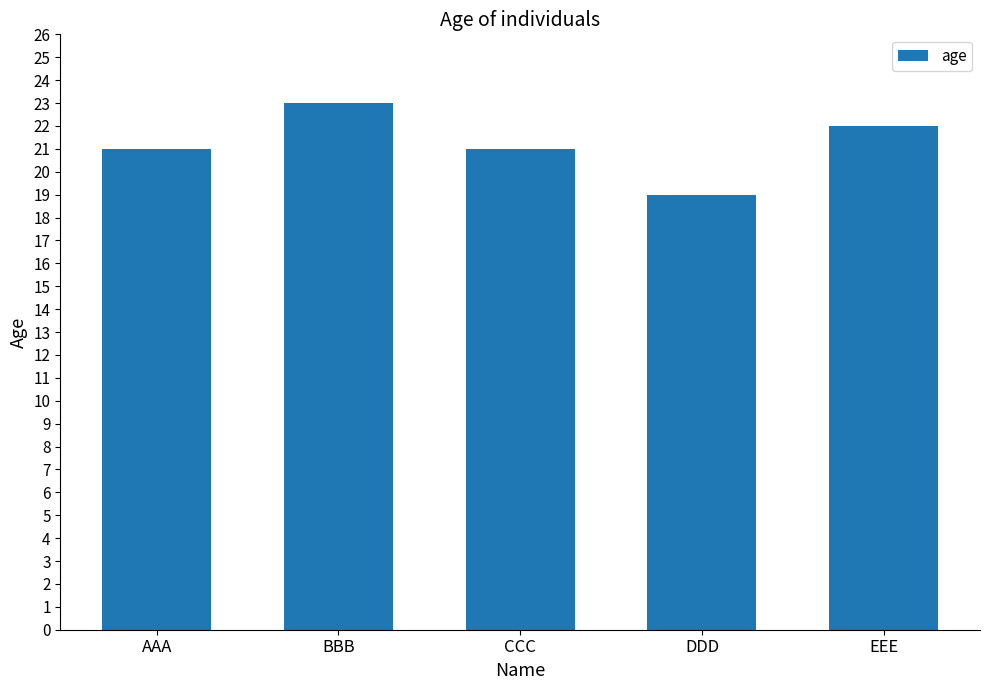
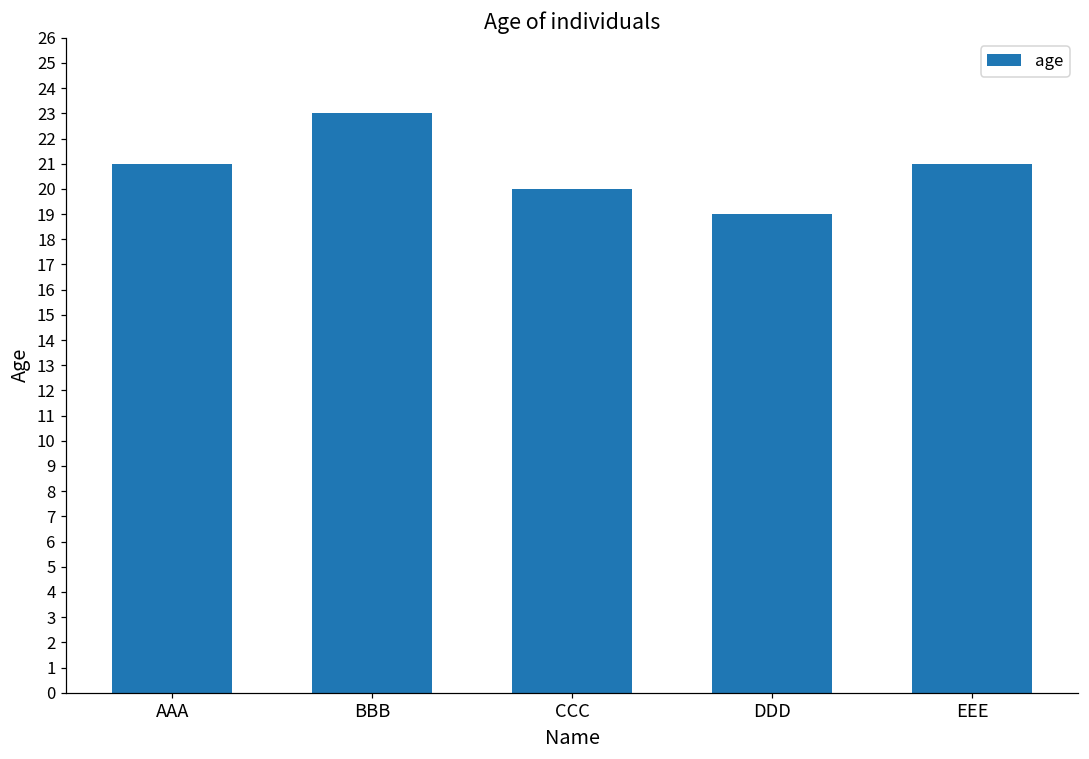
  {
    "AAA": 21,
    "BBB": 23,
-   "CCC": 21,
+   "CCC": 20,
    "DDD": 19,
-   "EEE": 22
+   "EEE": 21
  }
